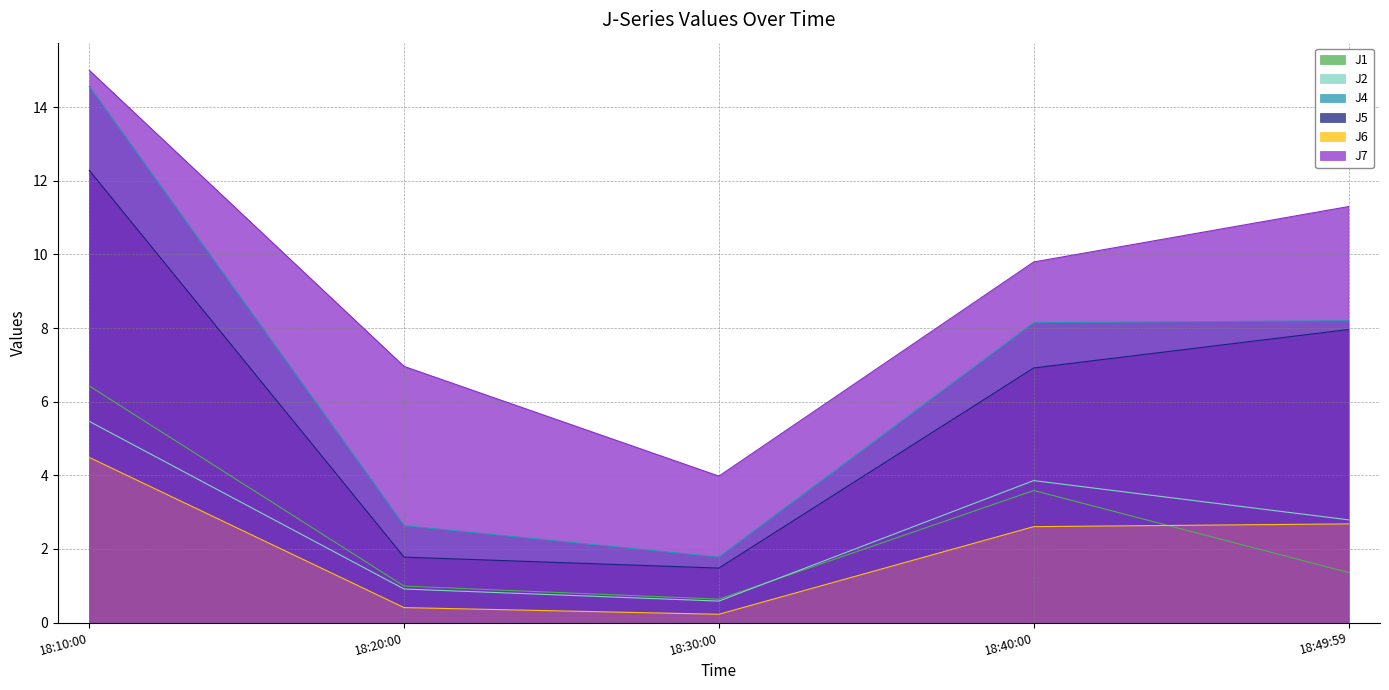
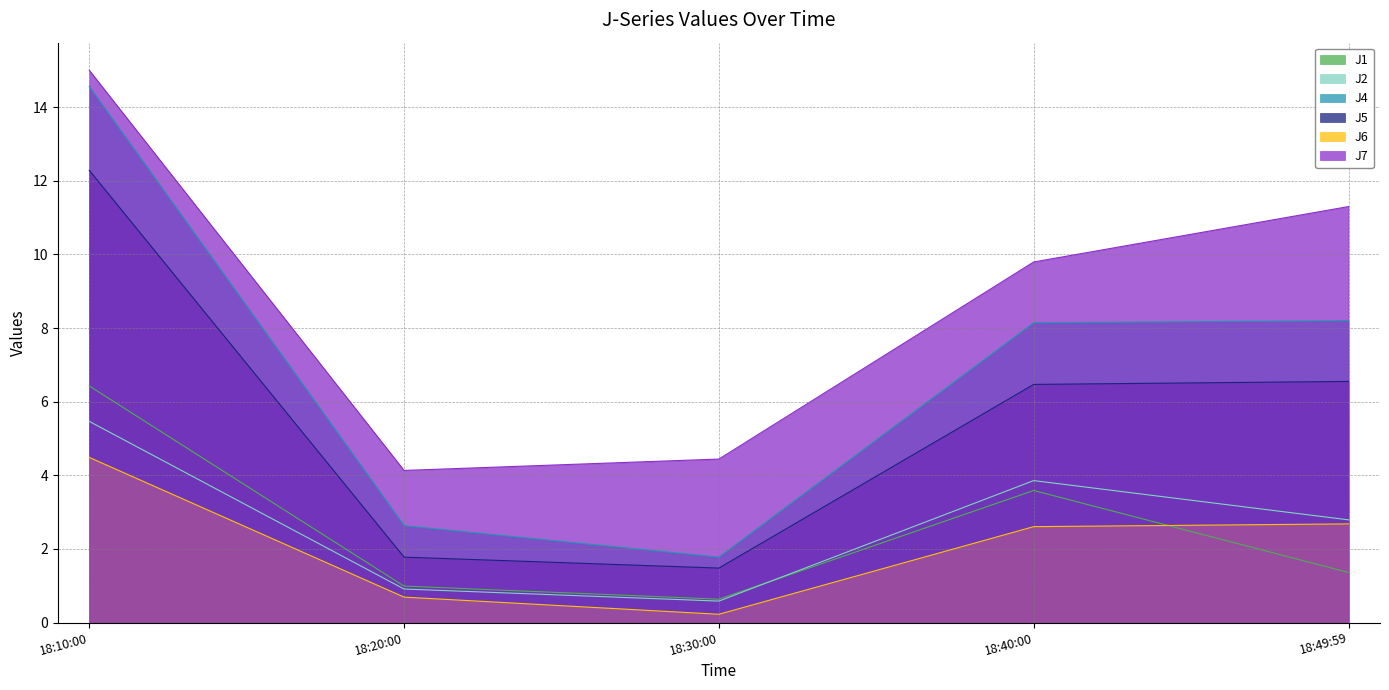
  {
    "J1": {
      "18:10:00": 6.4,
      "18:20:00": 1.0,
      "18:40:00": 3.6,
      "18:49:59": 1.4
    },
    "J2": {
      "18:10:00": 5.5,
      "18:20:00": 0.9,
      "18:40:00": 3.9,
      "18:49:59": 2.8
    },
    "J4": {
      "18:10:00": 14.6,
      "18:20:00": 2.6,
      "18:30:00": 1.8,
      "18:40:00": 8.1,
      "18:49:59": 8.2
    },
    "J5": {
      "18:10:00": 12.3,
      "18:20:00": 1.8,
      "18:30:00": 1.5,
-     "18:40:00": 6.9,
-     "18:49:59": 8.0
+     "18:40:00": 6.5,
+     "18:49:59": 6.6
    },
    "J6": {
      "18:10:00": 4.5,
-     "18:20:00": 0.4,
+     "18:20:00": 0.7,
      "18:30:00": 0.2,
      "18:40:00": 2.6,
      "18:49:59": 2.7
    },
    "J7": {
      "18:10:00": 15.0,
-     "18:20:00": 7.0,
-     "18:30:00": 4.0,
+     "18:20:00": 4.1,
+     "18:30:00": 4.4,
      "18:40:00": 9.8,
      "18:49:59": 11.3
    }
  }
